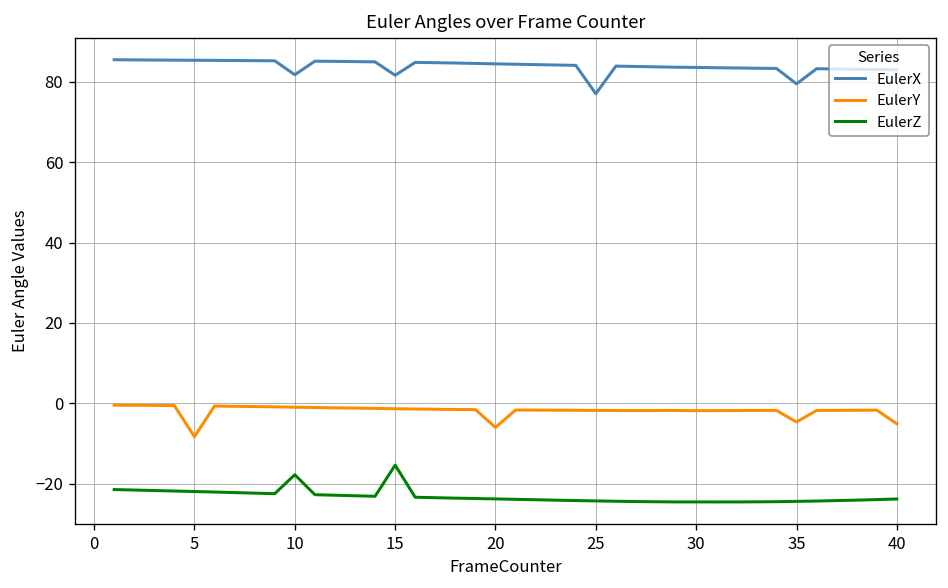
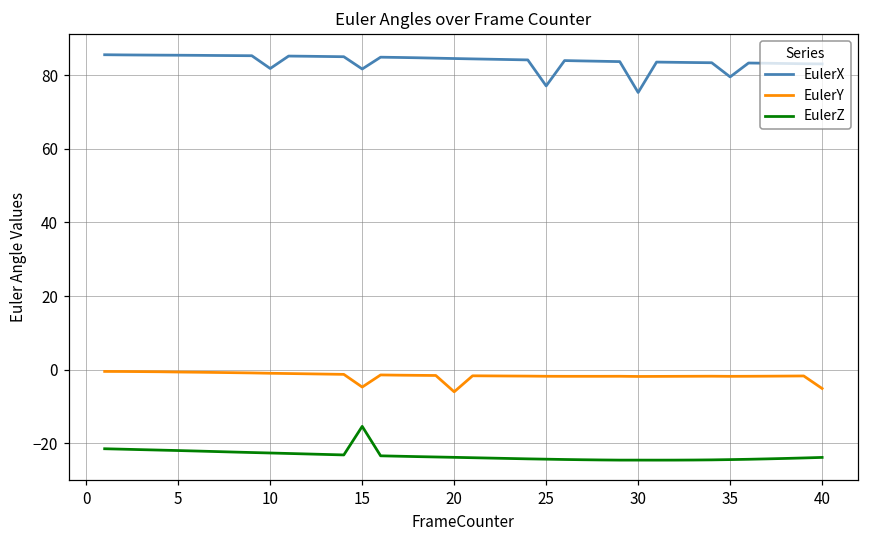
  {
    "EulerX": {
      "5": 85,
      "10": 82,
      "15": 82,
      "20": 84,
      "25": 77,
-     "30": 84,
+     "30": 75,
      "35": 80
    },
    "EulerY": {
-     "5": -8,
+     "5": -1,
      "10": -1,
-     "15": -1,
+     "15": -5,
      "20": -6,
      "25": -2,
      "30": -2,
-     "35": -5,
+     "35": -2,
      "40": -5
    },
    "EulerZ": {
      "5": -22,
-     "10": -18,
+     "10": -23,
      "15": -15,
      "20": -24,
      "25": -24,
      "30": -25,
      "35": -24,
      "40": -24
    }
  }
